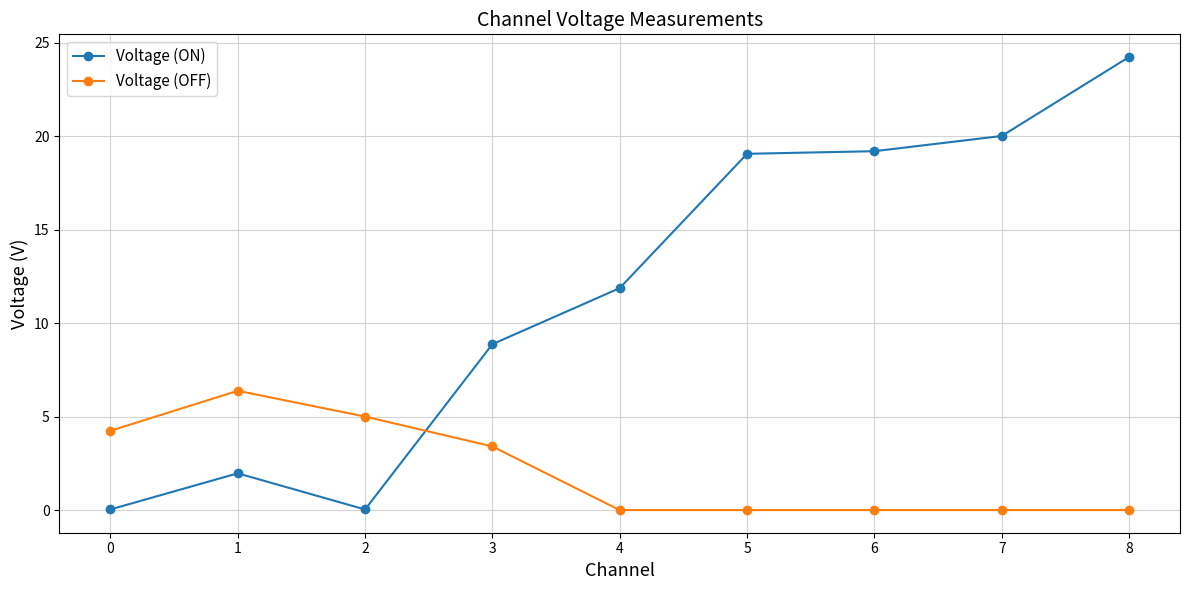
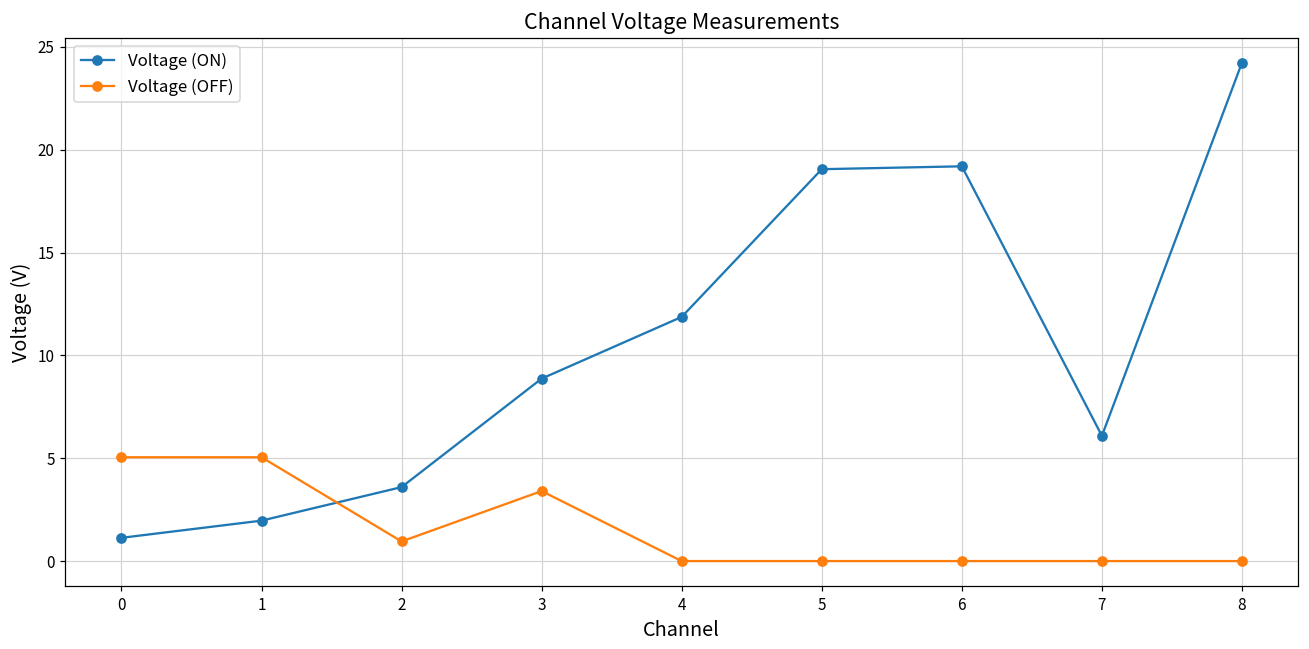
  {
    "Voltage (ON)": {
-     "0": 0.0,
+     "0": 1.1,
      "1": 2.0,
-     "2": 0.0,
+     "2": 3.6,
      "3": 8.9,
      "4": 11.9,
      "5": 19.1,
      "6": 19.2,
-     "7": 20.0,
+     "7": 6.1,
      "8": 24.2
    },
    "Voltage (OFF)": {
-     "0": 4.2,
-     "1": 6.4,
-     "2": 5.0,
+     "0": 5.1,
+     "1": 5.1,
+     "2": 1.0,
      "3": 3.4,
      "4": 0.0,
      "5": 0.0,
      "6": 0.0,
      "7": 0.0,
      "8": 0.0
    }
  }
